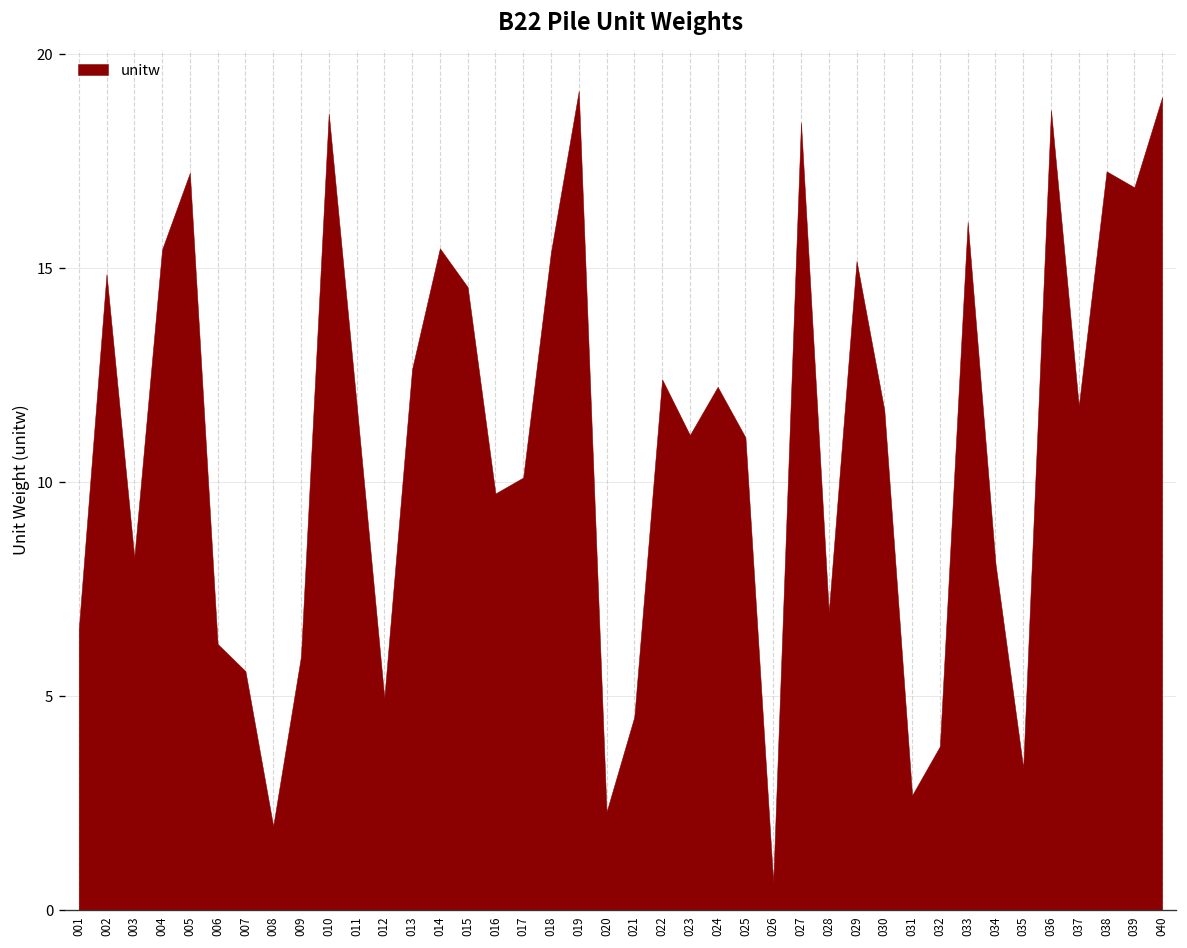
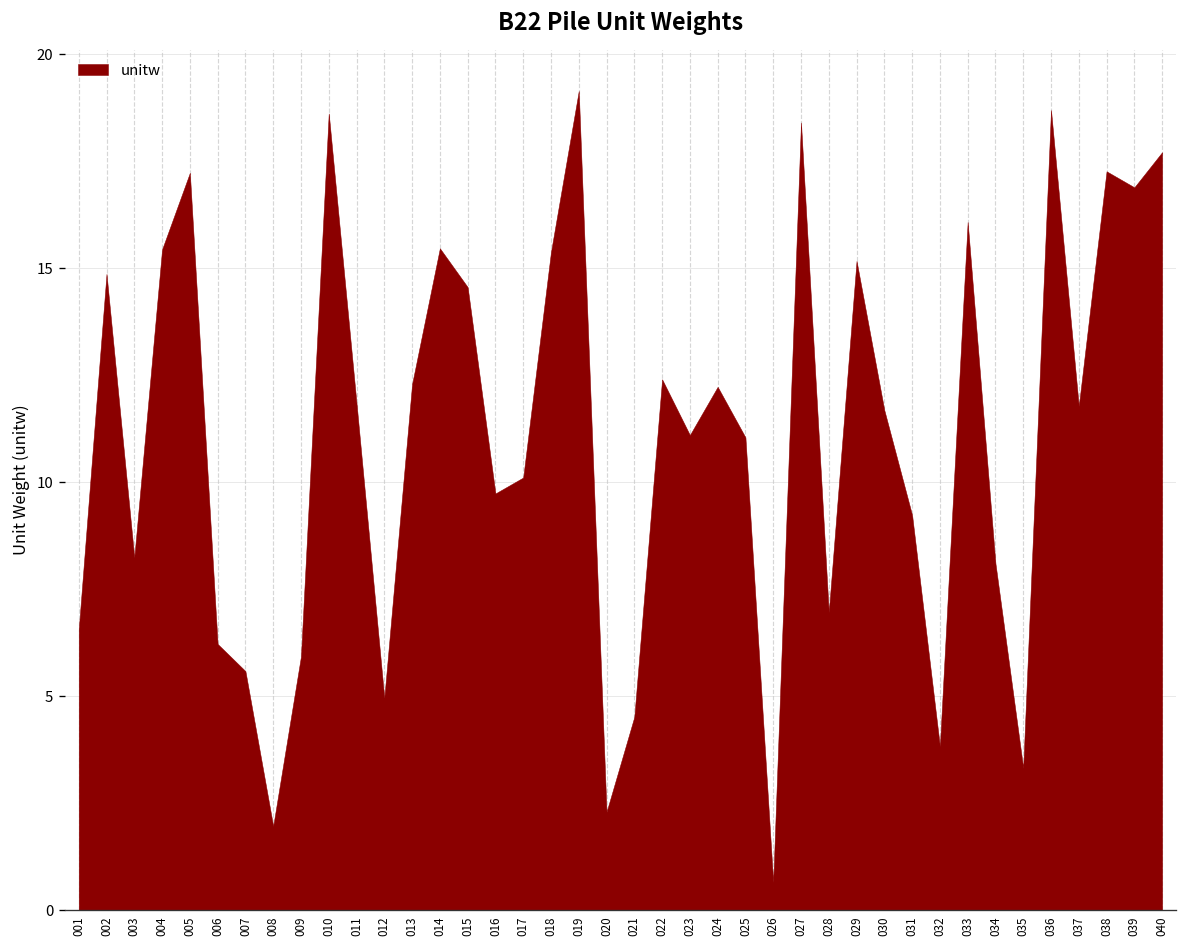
  {
    "001": 6.6,
    "002": 14.9,
    "003": 8.2,
    "004": 15.4,
    "005": 17.2,
    "006": 6.2,
    "007": 5.6,
    "008": 2.0,
    "009": 5.9,
    "010": 18.6,
    "011": 11.9,
    "012": 5.0,
-   "013": 12.6,
+   "013": 12.3,
    "014": 15.5,
    "015": 14.6,
    "016": 9.7,
    "017": 10.1,
    "018": 15.4,
    "019": 19.1,
    "020": 2.3,
    "021": 4.5,
    "022": 12.4,
    "023": 11.1,
    "024": 12.2,
    "025": 11.1,
    "026": 0.7,
    "027": 18.4,
    "028": 7.0,
    "029": 15.2,
    "030": 11.7,
-   "031": 2.7,
+   "031": 9.2,
    "032": 3.8,
    "033": 16.1,
    "034": 8.1,
    "035": 3.3,
    "036": 18.7,
    "037": 11.8,
    "038": 17.3,
    "039": 16.9,
-   "040": 19.0
+   "040": 17.7
  }
